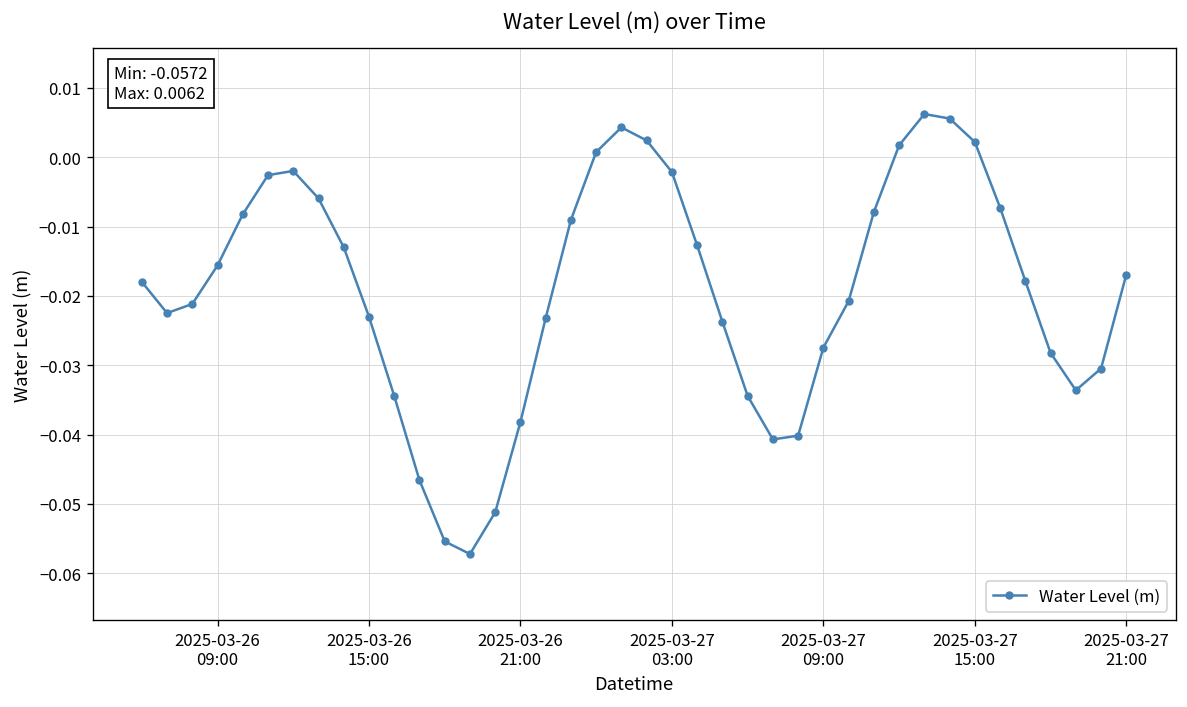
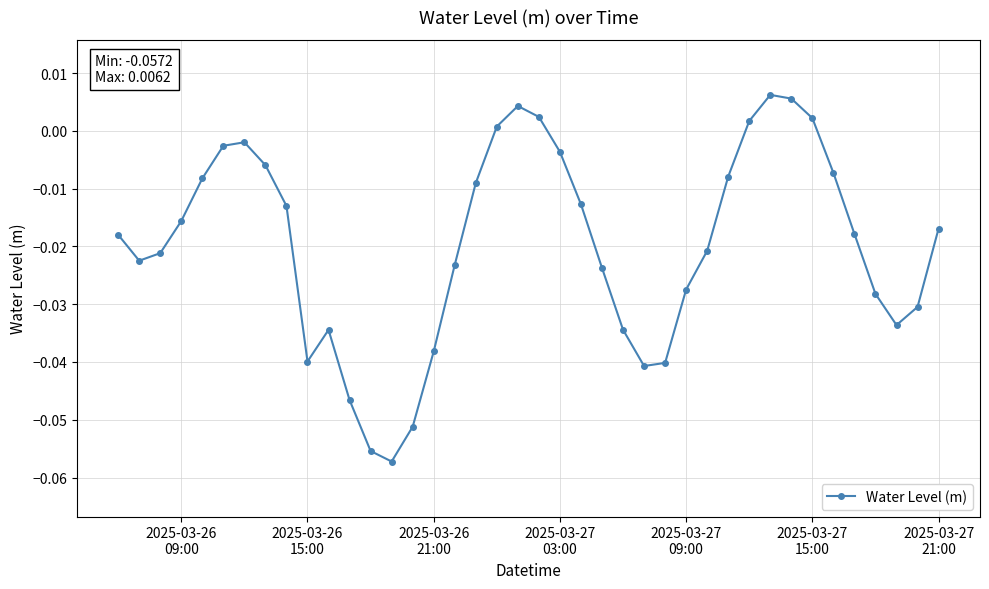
  {
    "2025-03-26 09:00": -0.016,
-   "2025-03-26 15:00": -0.023,
+   "2025-03-26 15:00": -0.040,
    "2025-03-26 21:00": -0.038,
-   "2025-03-27 03:00": -0.002,
+   "2025-03-27 03:00": -0.004,
    "2025-03-27 09:00": -0.027,
    "2025-03-27 15:00": 0.002,
    "2025-03-27 21:00": -0.017
  }
